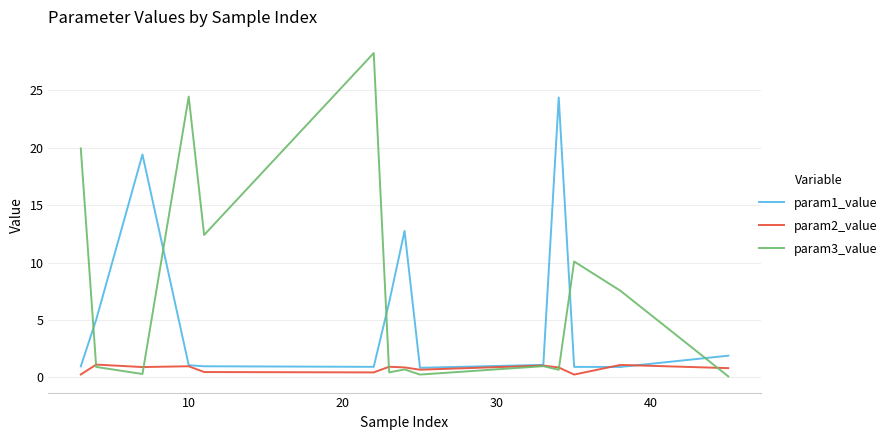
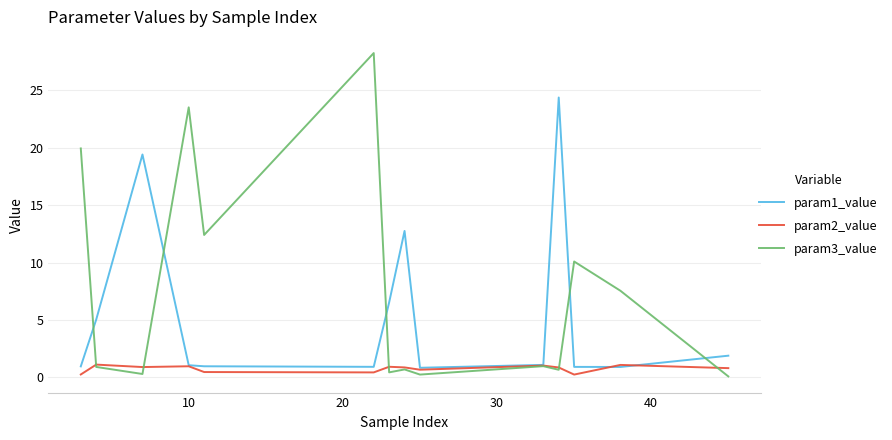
  {
    "param3_value": {
-     "10": 24.5
+     "10": 23.5
    }
  }
